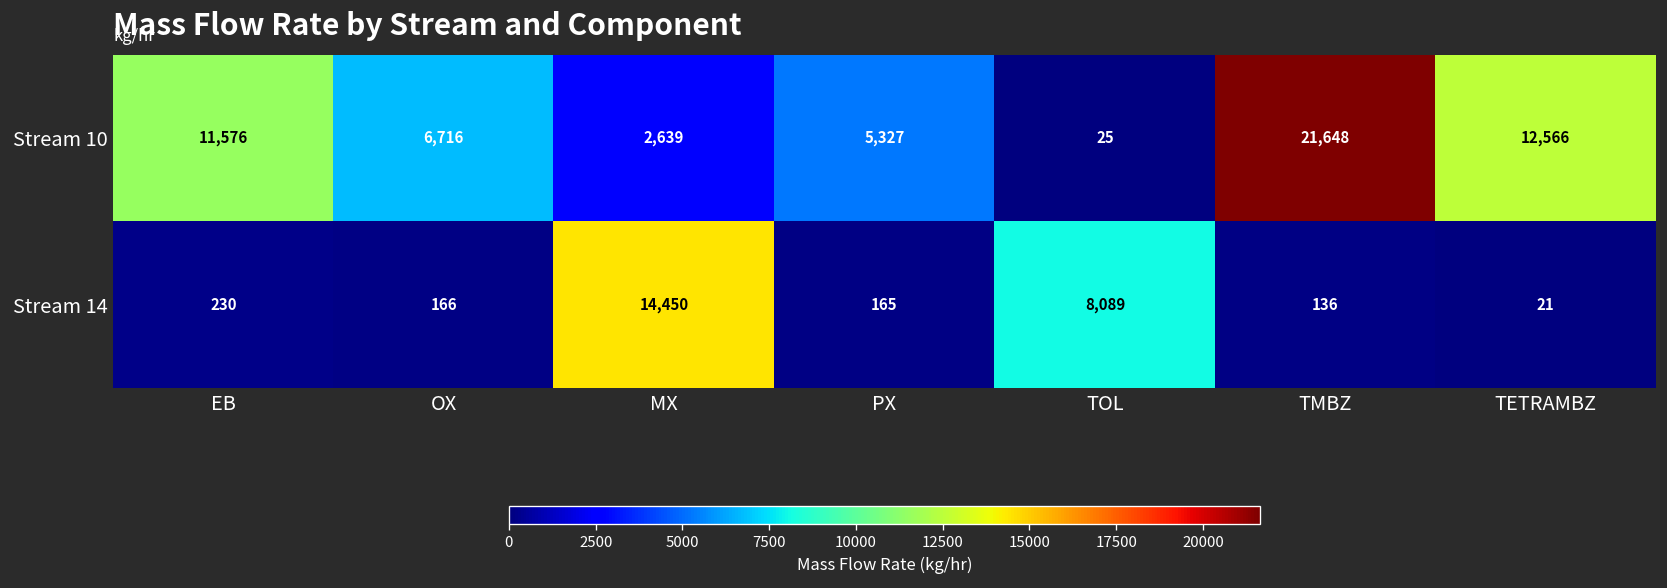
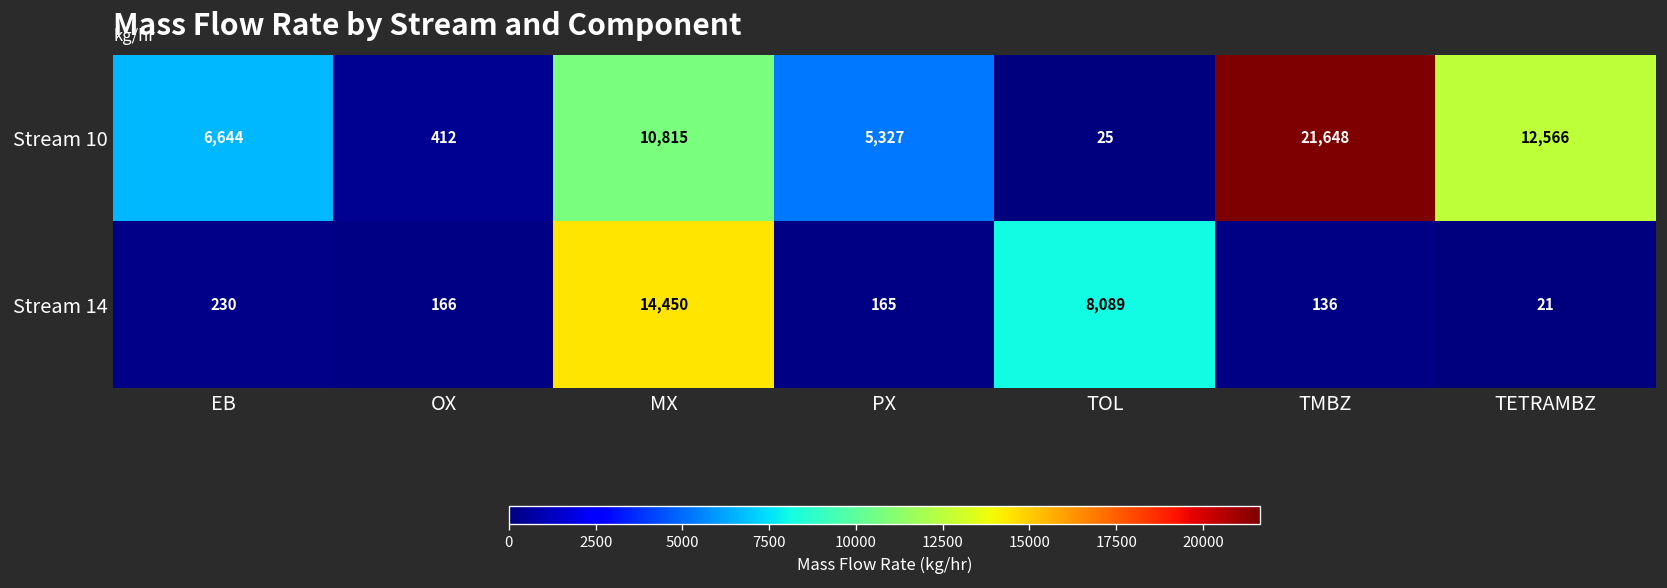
  {
    "Stream 10": {
-     "EB": "11,576",
-     "OX": "6,716",
-     "MX": "2,639",
+     "EB": "6,644",
+     "OX": "412",
+     "MX": "10,815",
      "PX": "5,327",
      "TOL": "25",
      "TMBZ": "21,648",
      "TETRAMBZ": "12,566"
    },
    "Stream 14": {
      "EB": "230",
      "OX": "166",
      "MX": "14,450",
      "PX": "165",
      "TOL": "8,089",
      "TMBZ": "136",
      "TETRAMBZ": "21"
    }
  }
